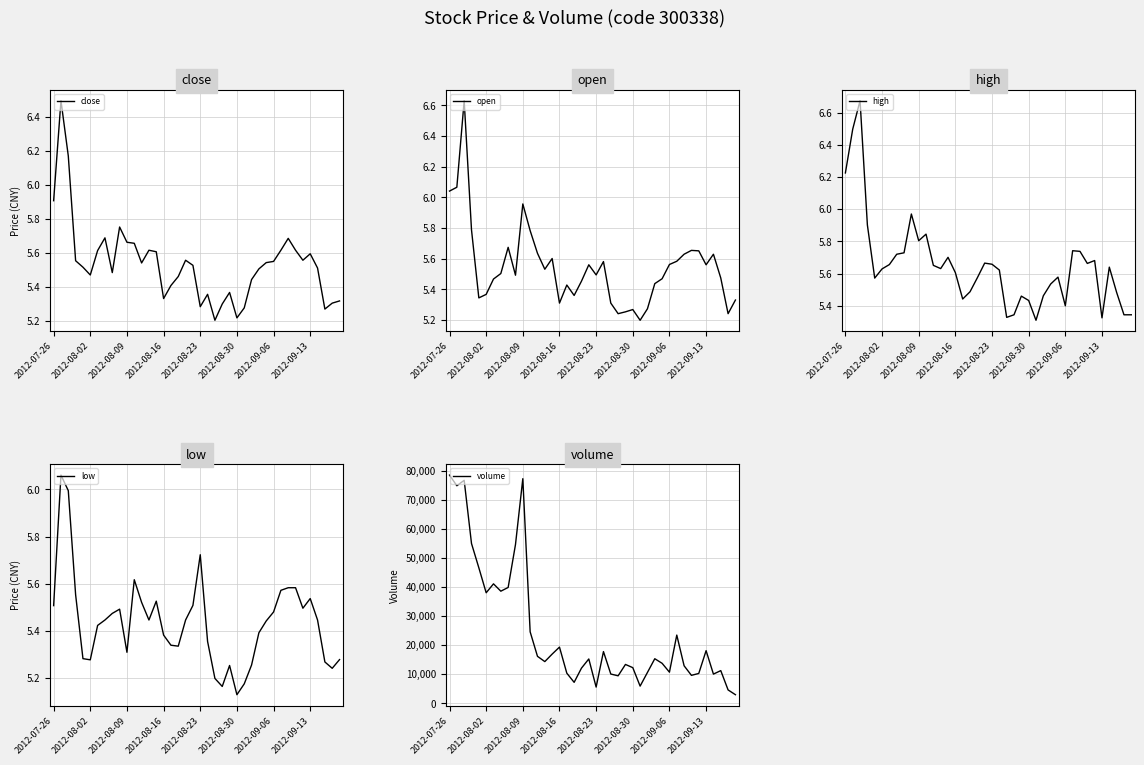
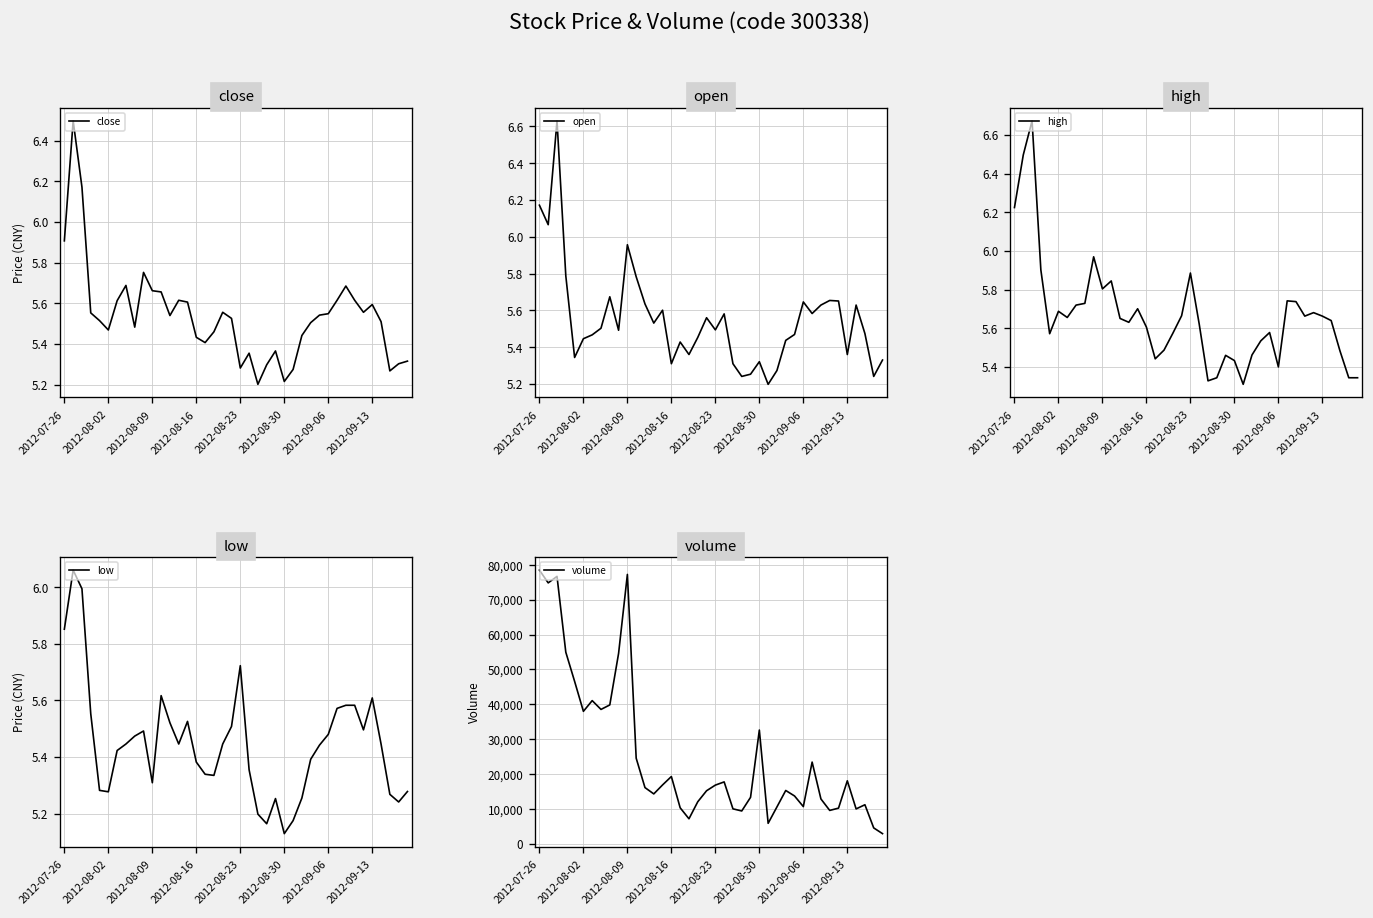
  {
    "close": {
      "2012-07-26": "5.91",
      "2012-08-02": "5.47",
      "2012-08-09": "5.66",
-     "2012-08-16": "5.33",
+     "2012-08-16": "5.43",
      "2012-08-23": "5.28",
      "2012-08-30": "5.22",
      "2012-09-06": "5.55",
      "2012-09-13": "5.59"
    },
    "open": {
-     "2012-07-26": "6.04",
-     "2012-08-02": "5.37",
+     "2012-07-26": "6.17",
+     "2012-08-02": "5.45",
      "2012-08-09": "5.96",
      "2012-08-16": "5.31",
      "2012-08-23": "5.49",
-     "2012-08-30": "5.27",
-     "2012-09-06": "5.56",
-     "2012-09-13": "5.56"
+     "2012-08-30": "5.32",
+     "2012-09-06": "5.65",
+     "2012-09-13": "5.36"
    },
    "high": {
      "2012-07-26": "6.23",
-     "2012-08-02": "5.63",
+     "2012-08-02": "5.69",
      "2012-08-09": "5.80",
      "2012-08-16": "5.61",
-     "2012-08-23": "5.66",
+     "2012-08-23": "5.89",
      "2012-08-30": "5.43",
      "2012-09-06": "5.40",
-     "2012-09-13": "5.33"
+     "2012-09-13": "5.66"
    },
    "low": {
-     "2012-07-26": "5.51",
+     "2012-07-26": "5.85",
      "2012-08-02": "5.28",
      "2012-08-09": "5.31",
      "2012-08-16": "5.38",
      "2012-08-23": "5.72",
      "2012-08-30": "5.13",
      "2012-09-06": "5.48",
-     "2012-09-13": "5.54"
+     "2012-09-13": "5.61"
    },
    "volume": {
      "2012-07-26": "78,000",
      "2012-08-02": "38,000",
      "2012-08-09": "77,000",
      "2012-08-16": "19,000",
-     "2012-08-23": "6,000",
-     "2012-08-30": "12,000",
+     "2012-08-23": "17,000",
+     "2012-08-30": "33,000",
      "2012-09-06": "11,000",
      "2012-09-13": "18,000"
    }
  }
